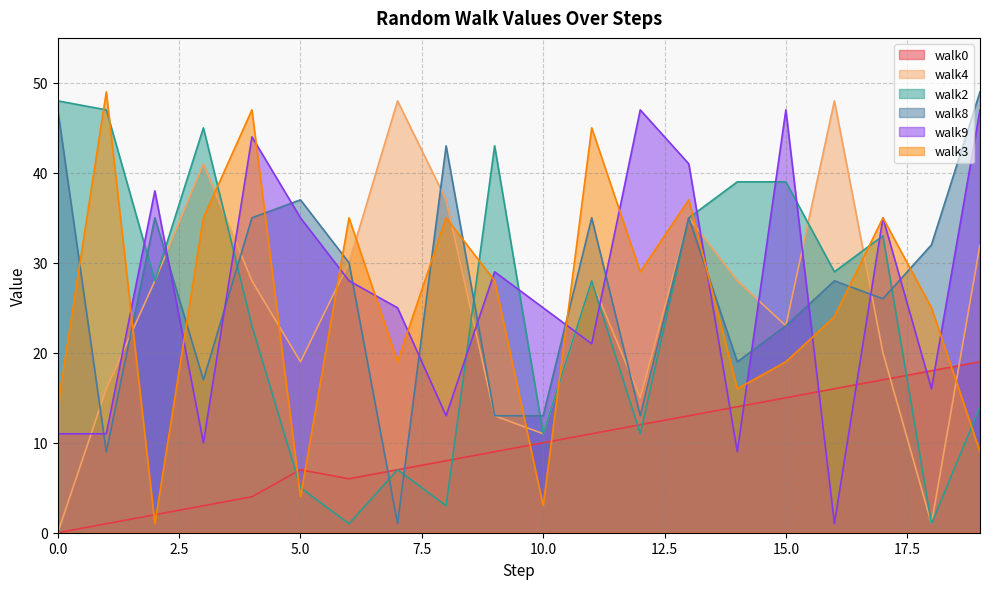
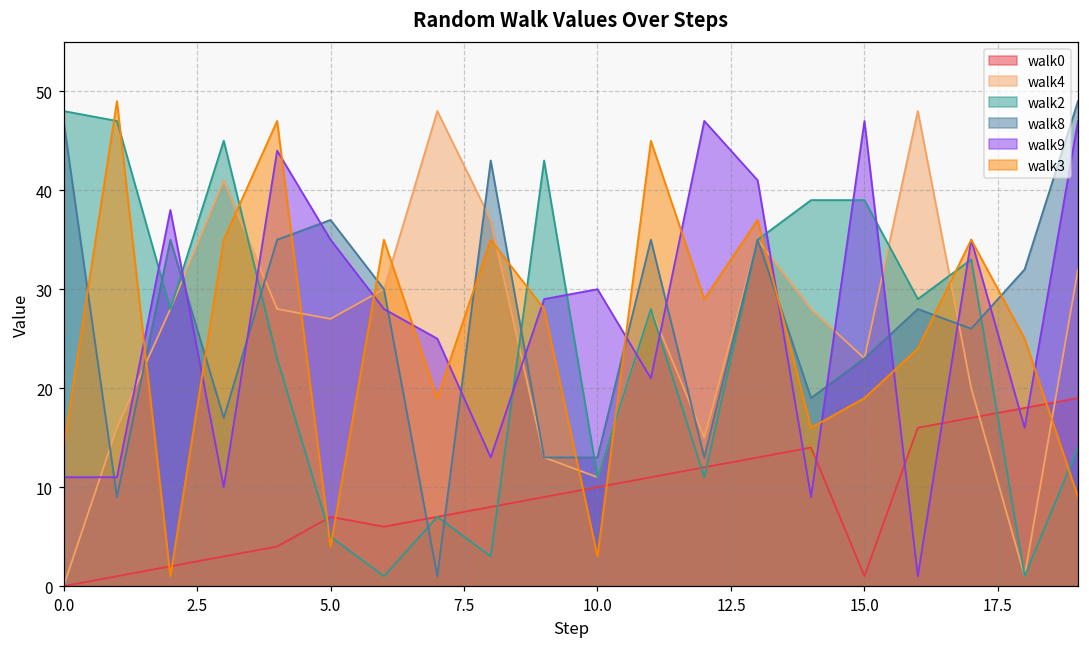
  {
    "walk0": {
      "5.0": 7,
      "10.0": 10,
-     "15.0": 15
+     "15.0": 1
    },
    "walk4": {
-     "5.0": 19
+     "5.0": 27
    },
    "walk9": {
      "0.0": 11,
      "5.0": 35,
-     "10.0": 25,
+     "10.0": 30,
      "15.0": 47
    },
    "walk3": {
      "0.0": 14,
      "5.0": 4,
      "10.0": 3,
      "15.0": 19
    }
  }
